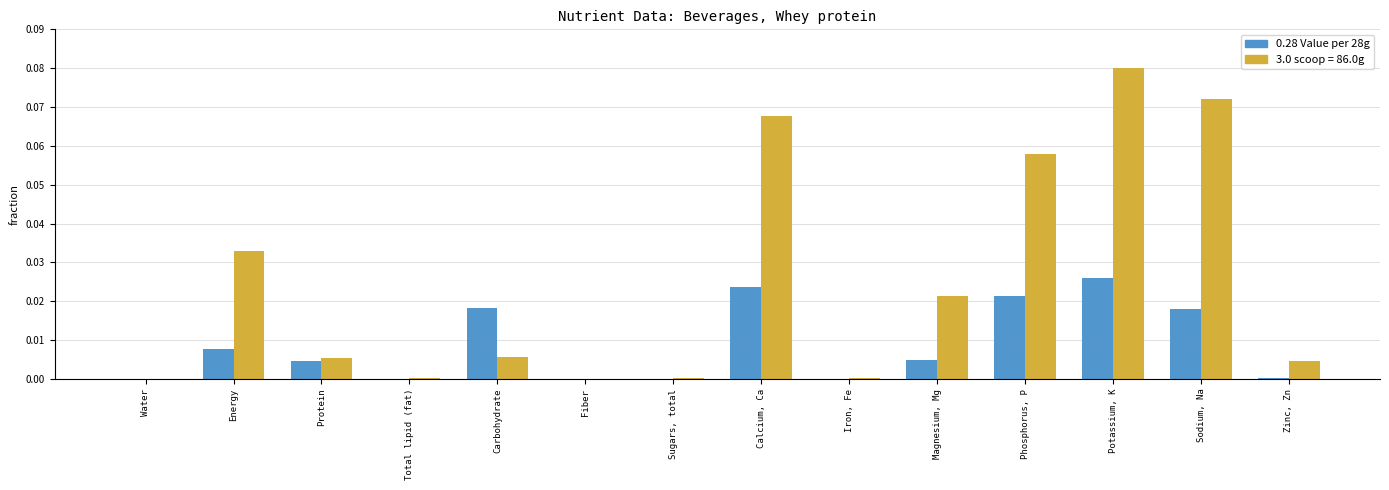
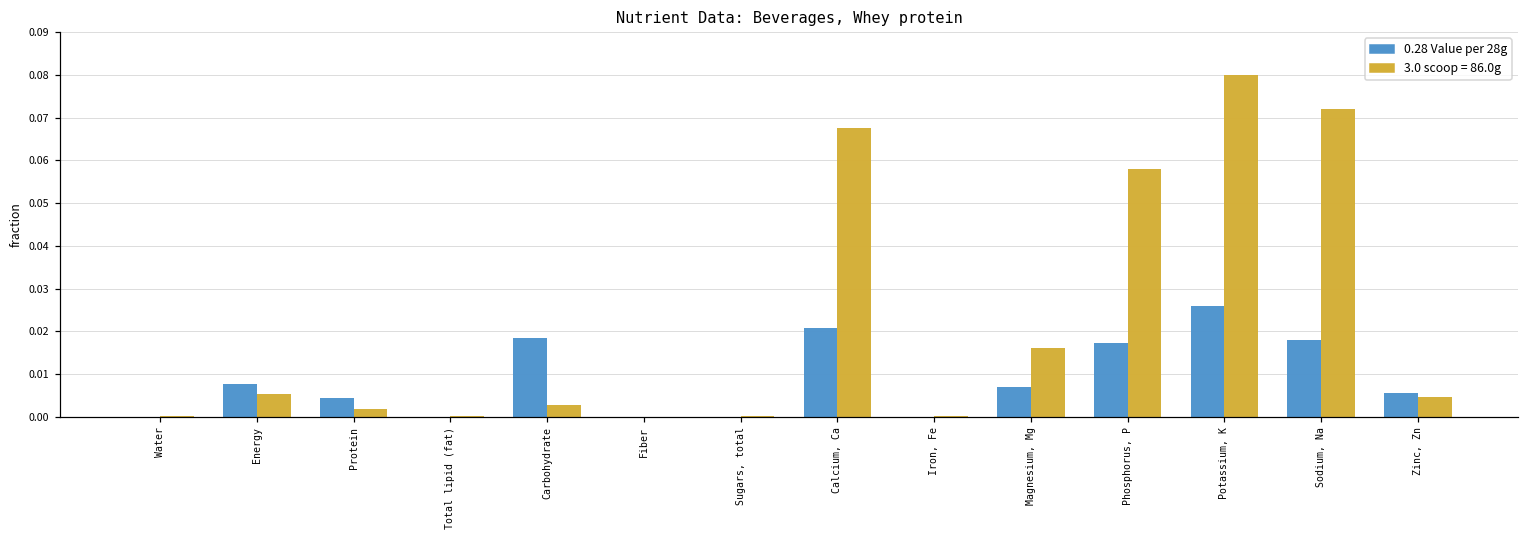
  {
    "0.28 Value per 28g": {
      "Energy": 0.008,
      "Protein": 0.004,
      "Carbohydrate": 0.018,
      "Fiber": 0.000,
-     "Calcium, Ca": 0.024,
-     "Magnesium, Mg": 0.005,
-     "Phosphorus, P": 0.021,
+     "Calcium, Ca": 0.021,
+     "Magnesium, Mg": 0.007,
+     "Phosphorus, P": 0.017,
      "Potassium, K": 0.026,
      "Sodium, Na": 0.018,
-     "Zinc, Zn": 0.000
+     "Zinc, Zn": 0.006
    },
    "3.0 scoop = 86.0g": {
-     "Energy": 0.033,
-     "Protein": 0.005,
-     "Carbohydrate": 0.006,
+     "Energy": 0.005,
+     "Protein": 0.002,
+     "Carbohydrate": 0.003,
      "Fiber": 0.000,
      "Calcium, Ca": 0.068,
-     "Magnesium, Mg": 0.021,
+     "Magnesium, Mg": 0.016,
      "Phosphorus, P": 0.058,
      "Potassium, K": 0.080,
      "Sodium, Na": 0.072,
      "Zinc, Zn": 0.005
    }
  }
